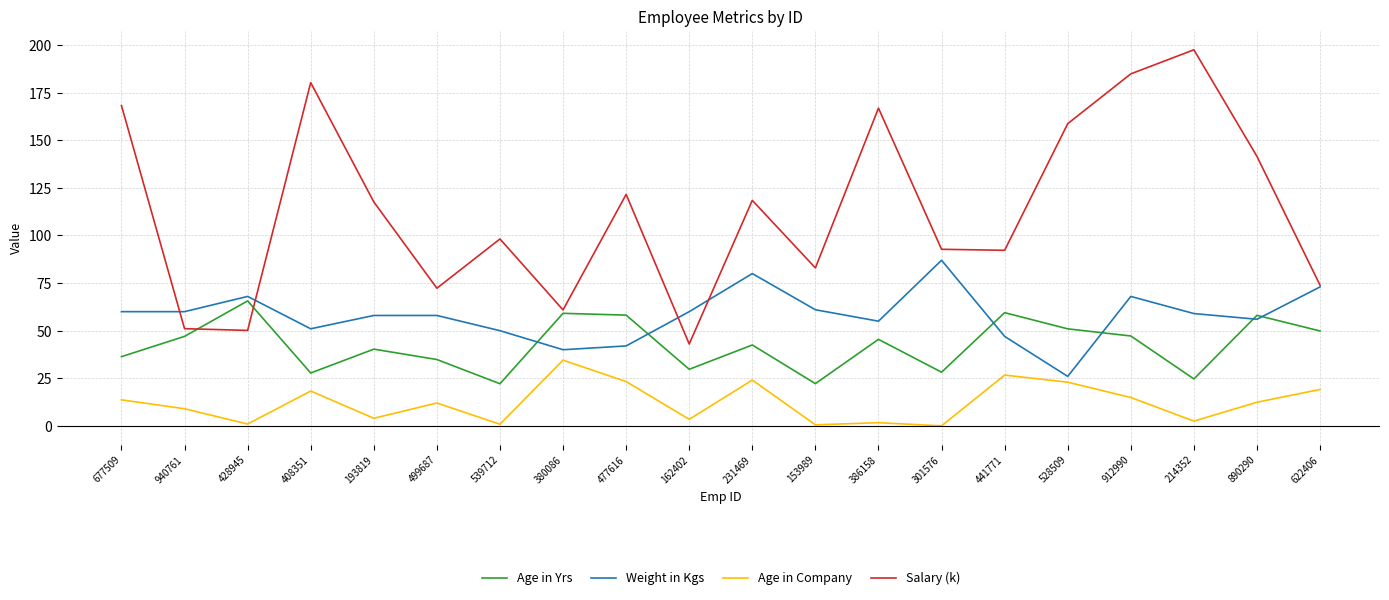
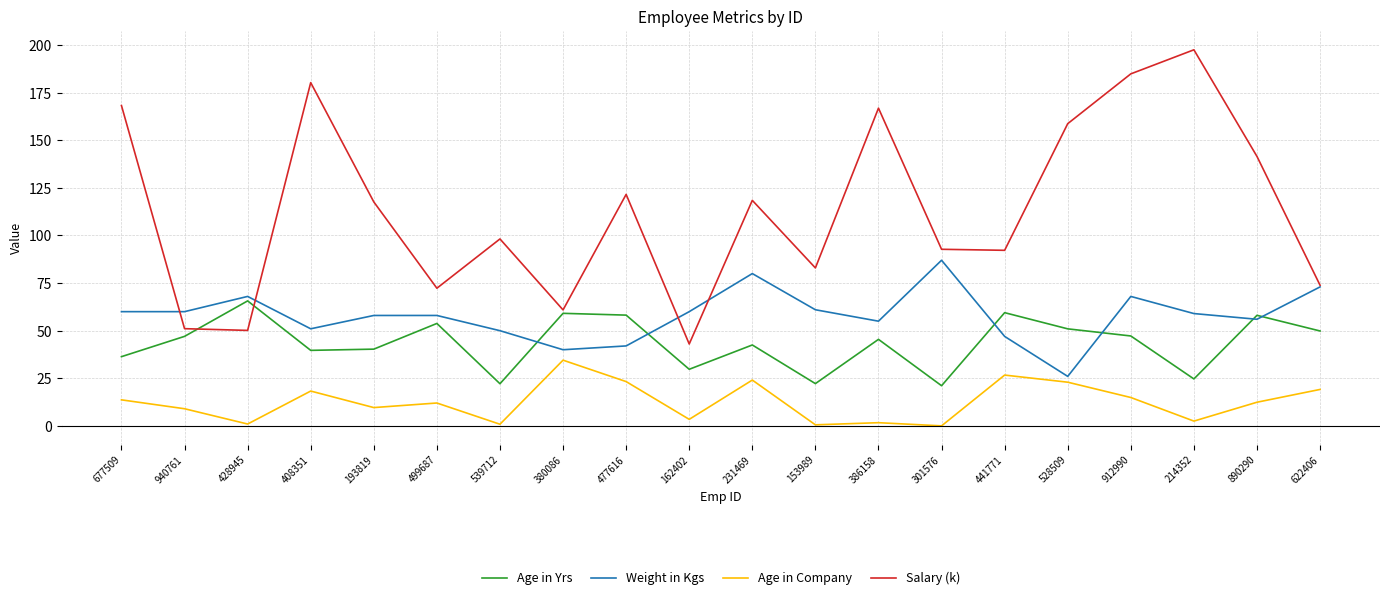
  {
    "Age in Yrs": {
      "677509": 36,
      "940761": 47,
      "428945": 66,
-     "408351": 28,
+     "408351": 40,
      "193819": 40,
-     "499687": 35,
+     "499687": 54,
      "539712": 22,
      "380086": 59,
      "477616": 58,
      "162402": 30,
      "231469": 43,
      "153989": 22,
      "386158": 45,
-     "301576": 28,
+     "301576": 21,
      "441771": 59,
      "528509": 51,
      "912990": 47,
      "214352": 25,
      "890290": 58,
      "622406": 50
    },
    "Weight in Kgs": {
      "677509": 60,
      "940761": 60,
      "428945": 68,
      "408351": 51,
      "193819": 58,
      "499687": 58,
      "539712": 50,
      "380086": 40,
      "477616": 42,
      "162402": 60,
      "231469": 80,
      "153989": 61,
      "386158": 55,
      "301576": 87,
      "441771": 47,
      "528509": 26,
      "912990": 68,
      "214352": 59,
      "890290": 56
    },
    "Age in Company": {
      "677509": 14,
      "940761": 9,
      "428945": 1,
      "408351": 18,
-     "193819": 4,
+     "193819": 10,
      "499687": 12,
      "539712": 1,
      "380086": 35,
      "477616": 23,
      "162402": 3,
      "231469": 24,
      "153989": 1,
      "386158": 2,
      "301576": 0,
      "441771": 27,
      "528509": 23,
      "912990": 15,
      "214352": 3,
      "890290": 12,
      "622406": 19
    },
    "Salary (k)": {
      "677509": 168,
      "940761": 51,
      "428945": 50,
      "408351": 180,
      "193819": 118,
      "499687": 72,
      "539712": 98,
      "380086": 61,
      "477616": 122,
      "162402": 43,
      "231469": 118,
      "153989": 83,
      "386158": 167,
      "301576": 93,
      "441771": 92,
      "528509": 159,
      "912990": 185,
      "214352": 198,
      "890290": 142
    }
  }
